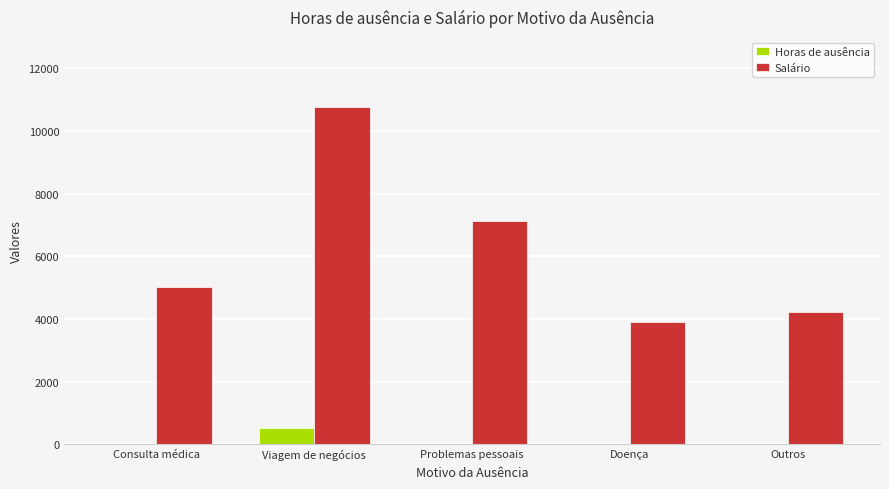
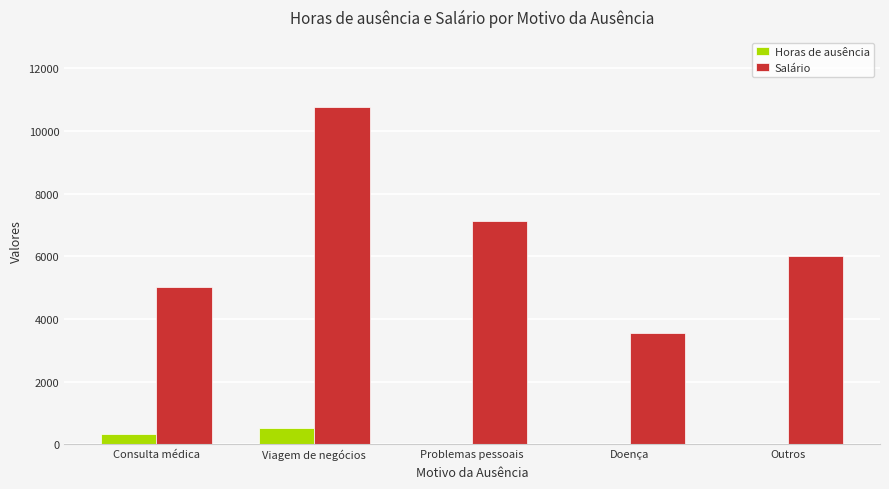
  {
    "Horas de ausência": {
-     "Consulta médica": 0,
+     "Consulta médica": 300,
      "Viagem de negócios": 500
    },
    "Salário": {
      "Consulta médica": 5000,
      "Viagem de negócios": 10800,
      "Problemas pessoais": 7100,
-     "Doença": 3900,
-     "Outros": 4200
+     "Doença": 3600,
+     "Outros": 6000
    }
  }
